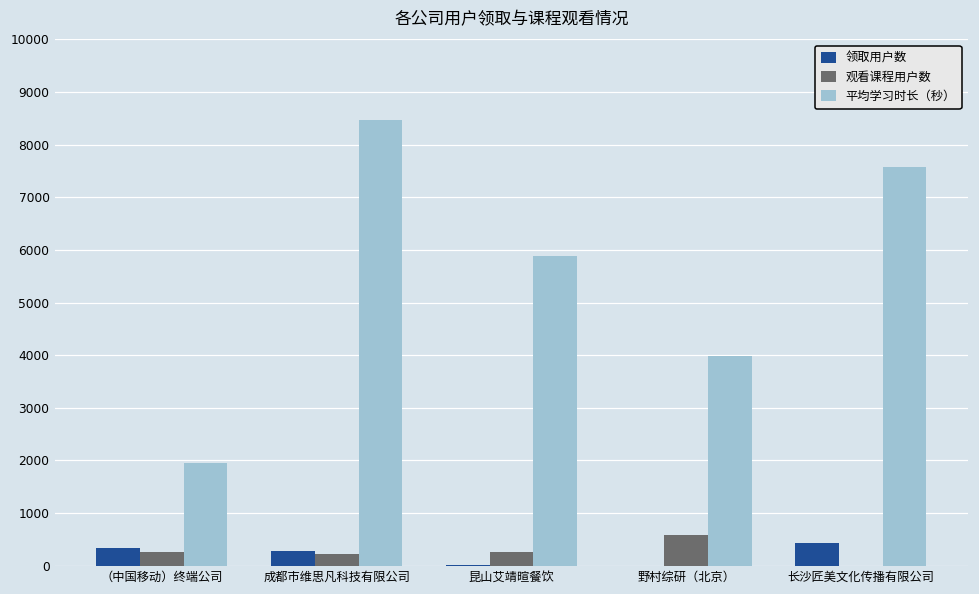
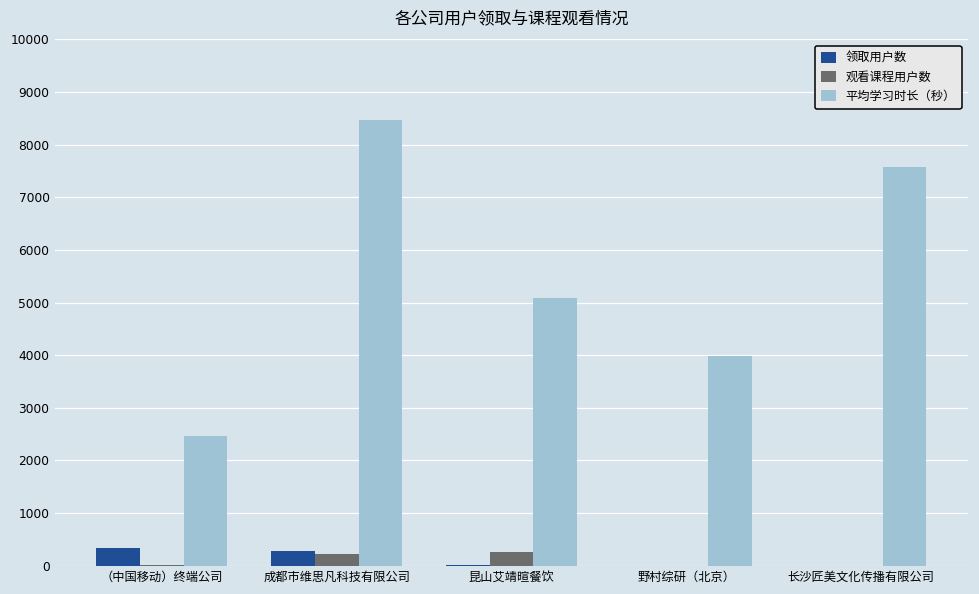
  {
    "领取用户数": {
      "（中国移动）终端公司": 300,
      "成都市维思凡科技有限公司": 300,
-     "长沙匠美文化传播有限公司": 400
+     "长沙匠美文化传播有限公司": 0
    },
    "观看课程用户数": {
-     "（中国移动）终端公司": 300,
+     "（中国移动）终端公司": 0,
      "成都市维思凡科技有限公司": 200,
      "昆山艾靖暄餐饮": 300,
-     "野村综研（北京）": 600
+     "野村综研（北京）": 0
    },
    "平均学习时长（秒）": {
-     "（中国移动）终端公司": 1900,
+     "（中国移动）终端公司": 2500,
      "成都市维思凡科技有限公司": 8500,
-     "昆山艾靖暄餐饮": 5900,
+     "昆山艾靖暄餐饮": 5100,
      "野村综研（北京）": 4000,
      "长沙匠美文化传播有限公司": 7600
    }
  }
